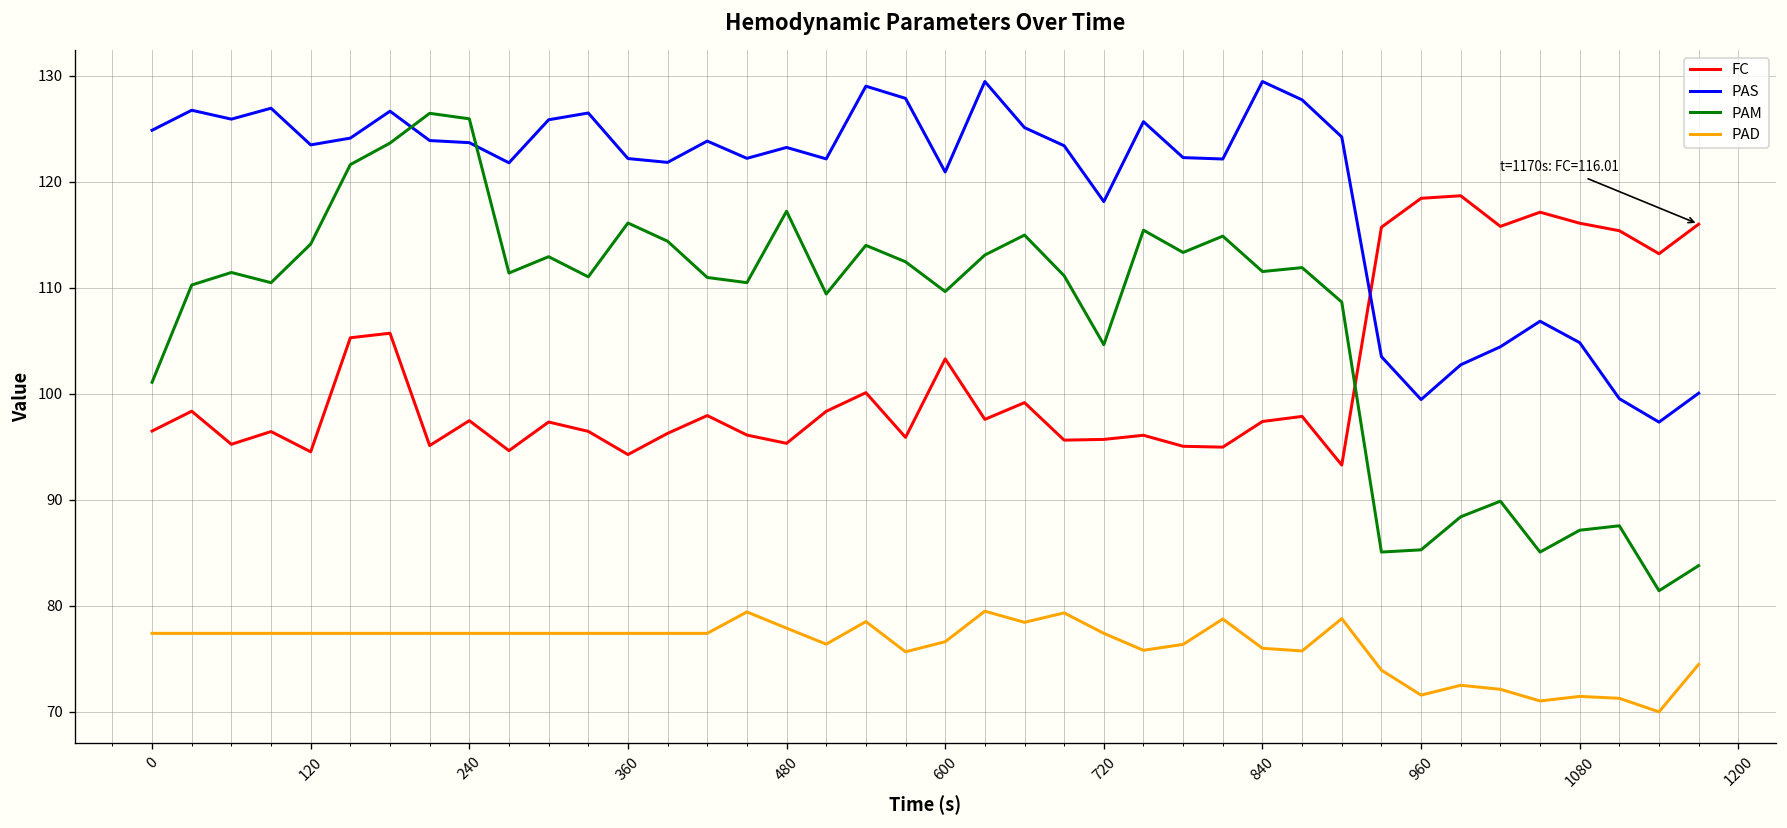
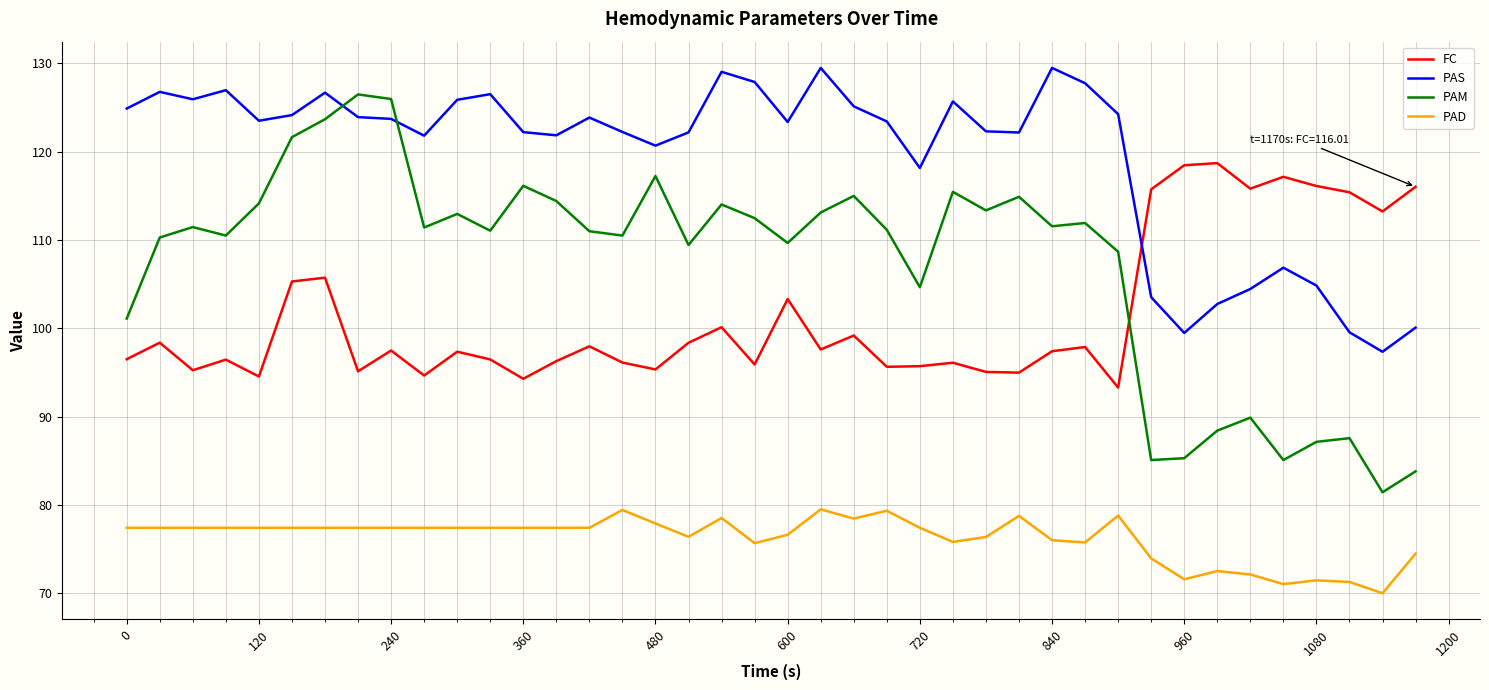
  {
    "FC": {
      "0": 96,
      "120": 95,
      "240": 97,
      "360": 94,
      "480": 95,
      "600": 103,
      "720": 96,
      "840": 97,
      "960": 118
    },
    "PAS": {
      "0": 125,
      "120": 123,
      "240": 124,
      "360": 122,
-     "480": 123,
-     "600": 121,
+     "480": 121,
+     "600": 123,
      "720": 118,
      "840": 129,
      "960": 99,
      "1080": 105
    },
    "PAM": {
      "0": 101,
      "120": 114,
      "240": 126,
      "360": 116,
      "480": 117,
      "600": 110,
      "720": 105,
      "840": 112,
      "960": 85,
      "1080": 87
    },
    "PAD": {
      "0": 77,
      "120": 77,
      "240": 77,
      "360": 77,
      "480": 78,
      "600": 77,
      "720": 77,
      "840": 76,
      "960": 72,
      "1080": 71
    }
  }
